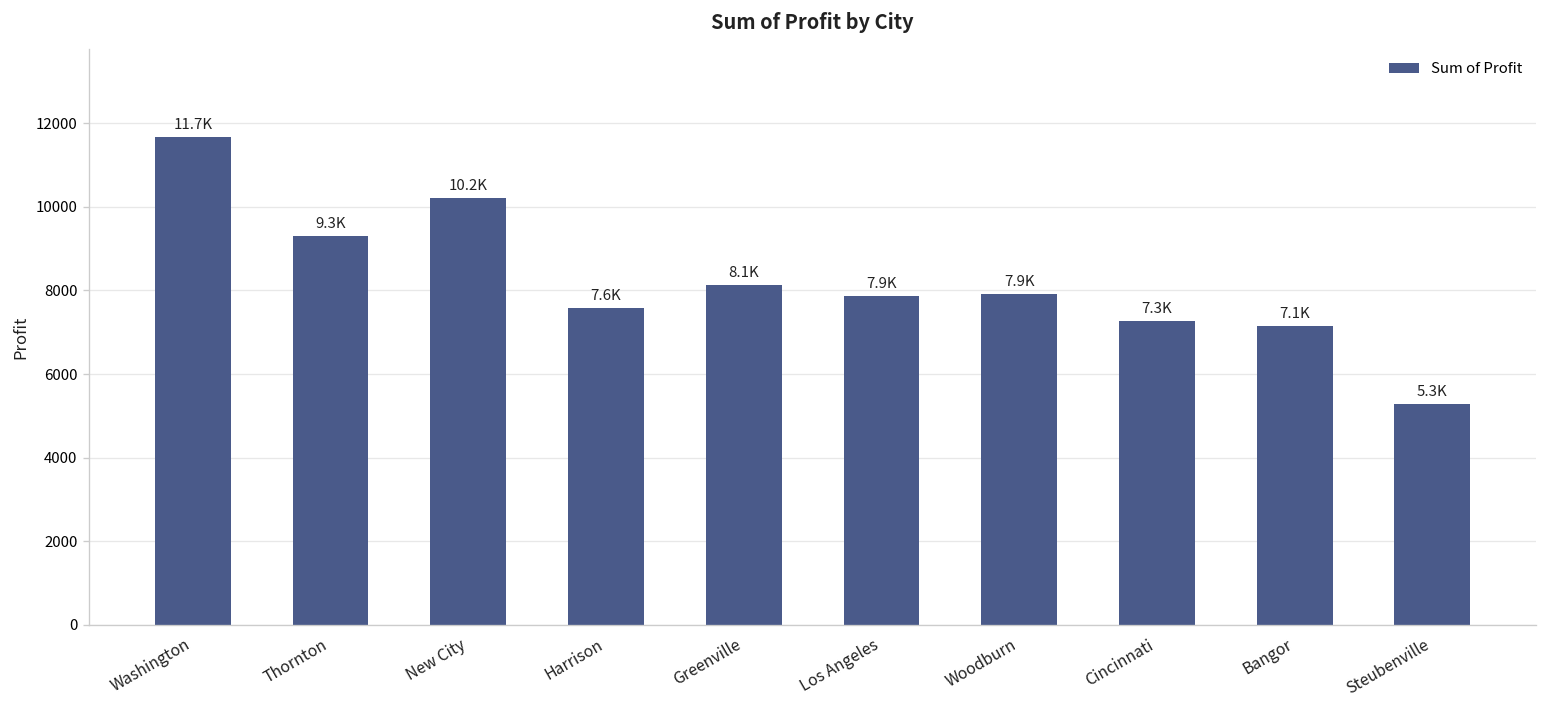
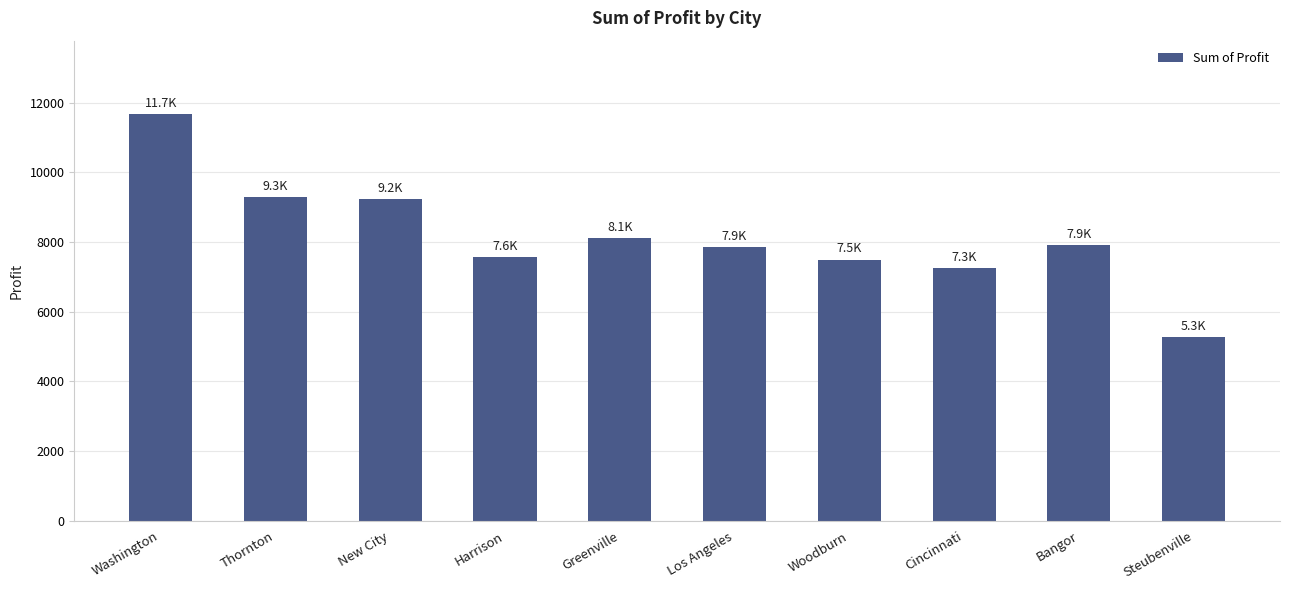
  {
    "Washington": "11.7K",
    "Thornton": "9.3K",
-   "New City": "10.2K",
+   "New City": "9.2K",
    "Harrison": "7.6K",
    "Greenville": "8.1K",
    "Los Angeles": "7.9K",
-   "Woodburn": "7.9K",
+   "Woodburn": "7.5K",
    "Cincinnati": "7.3K",
-   "Bangor": "7.1K",
+   "Bangor": "7.9K",
    "Steubenville": "5.3K"
  }
